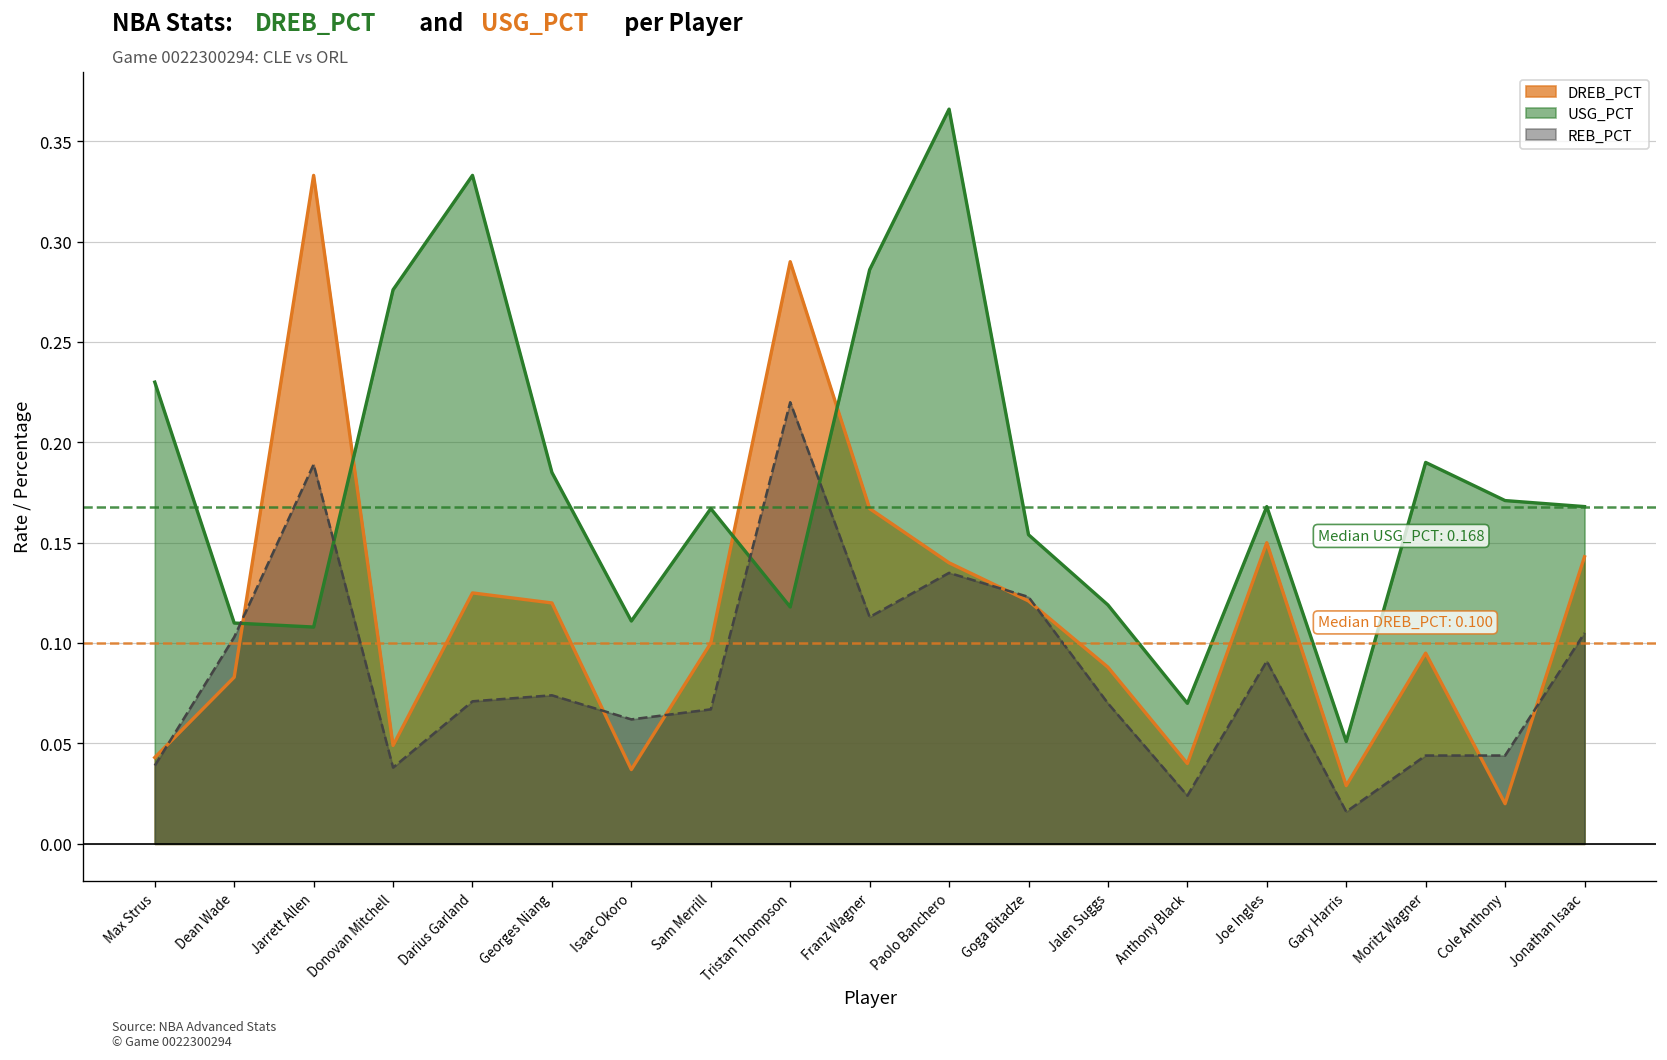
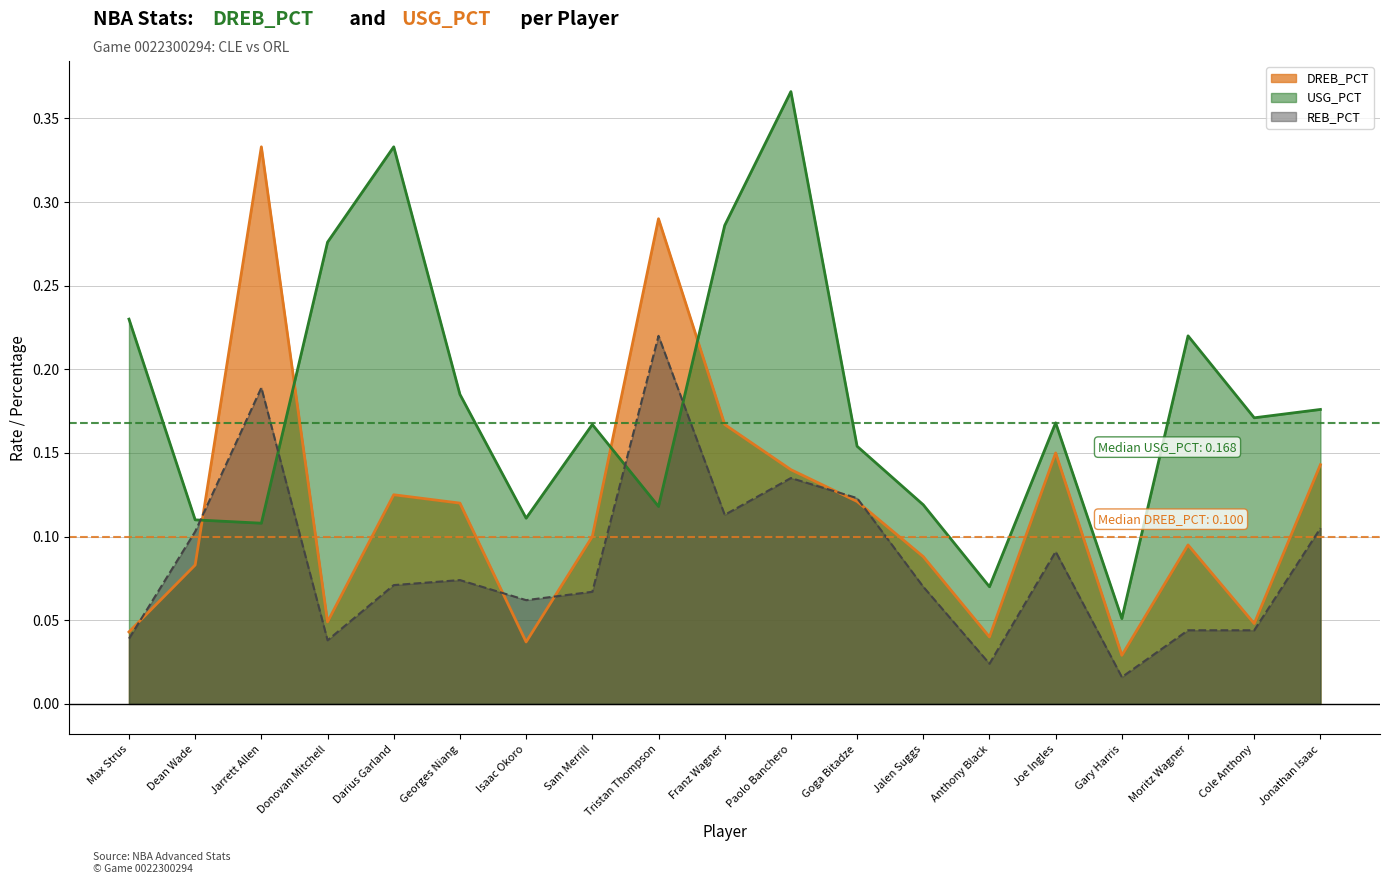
  {
    "DREB_PCT": {
      "Max Strus": 0.043,
      "Dean Wade": 0.083,
      "Jarrett Allen": 0.333,
      "Donovan Mitchell": 0.049,
      "Darius Garland": 0.125,
      "Georges Niang": 0.120,
      "Isaac Okoro": 0.037,
      "Sam Merrill": 0.100,
      "Tristan Thompson": 0.290,
      "Franz Wagner": 0.167,
      "Paolo Banchero": 0.140,
      "Goga Bitadze": 0.121,
      "Jalen Suggs": 0.088,
      "Anthony Black": 0.040,
      "Joe Ingles": 0.150,
      "Gary Harris": 0.029,
-     "Cole Anthony": 0.020,
+     "Cole Anthony": 0.048,
      "Jonathan Isaac": 0.143
    },
    "USG_PCT": {
      "Max Strus": 0.230,
      "Dean Wade": 0.110,
      "Jarrett Allen": 0.108,
      "Donovan Mitchell": 0.276,
      "Darius Garland": 0.333,
      "Georges Niang": 0.185,
      "Isaac Okoro": 0.111,
      "Sam Merrill": 0.167,
      "Tristan Thompson": 0.118,
      "Franz Wagner": 0.286,
      "Paolo Banchero": 0.366,
      "Goga Bitadze": 0.154,
      "Jalen Suggs": 0.119,
      "Anthony Black": 0.070,
      "Joe Ingles": 0.168,
      "Gary Harris": 0.051,
-     "Moritz Wagner": 0.19,
+     "Moritz Wagner": 0.22,
      "Cole Anthony": 0.171,
-     "Jonathan Isaac": 0.168
+     "Jonathan Isaac": 0.176
    },
    "REB_PCT": {
      "Max Strus": 0.039,
      "Dean Wade": 0.103,
      "Jarrett Allen": 0.189,
      "Donovan Mitchell": 0.038,
      "Darius Garland": 0.071,
      "Georges Niang": 0.074,
      "Isaac Okoro": 0.062,
      "Sam Merrill": 0.067,
      "Tristan Thompson": 0.220,
      "Franz Wagner": 0.113,
      "Paolo Banchero": 0.135,
      "Goga Bitadze": 0.123,
      "Jalen Suggs": 0.070,
      "Anthony Black": 0.024,
      "Joe Ingles": 0.091,
      "Gary Harris": 0.016,
      "Moritz Wagner": 0.044,
      "Cole Anthony": 0.044,
      "Jonathan Isaac": 0.105
    }
  }
